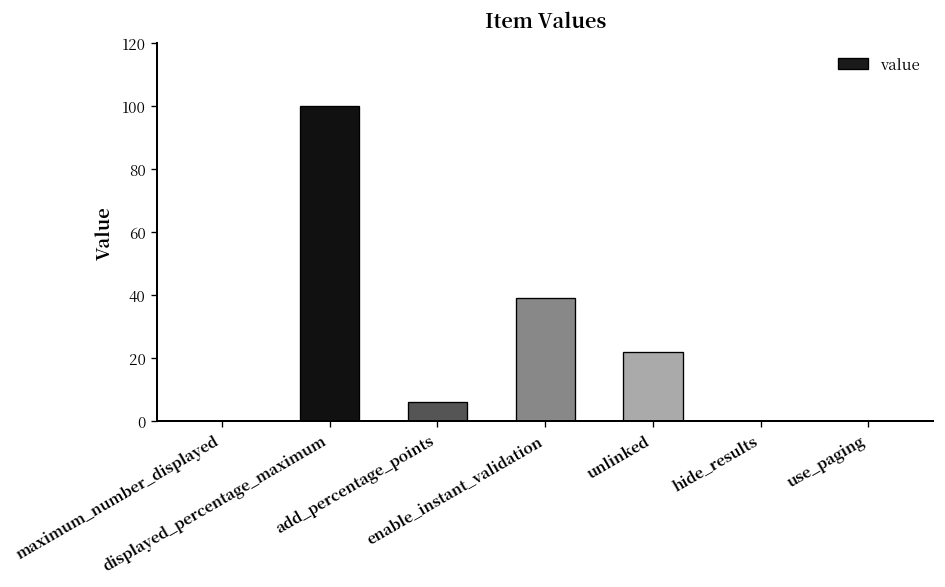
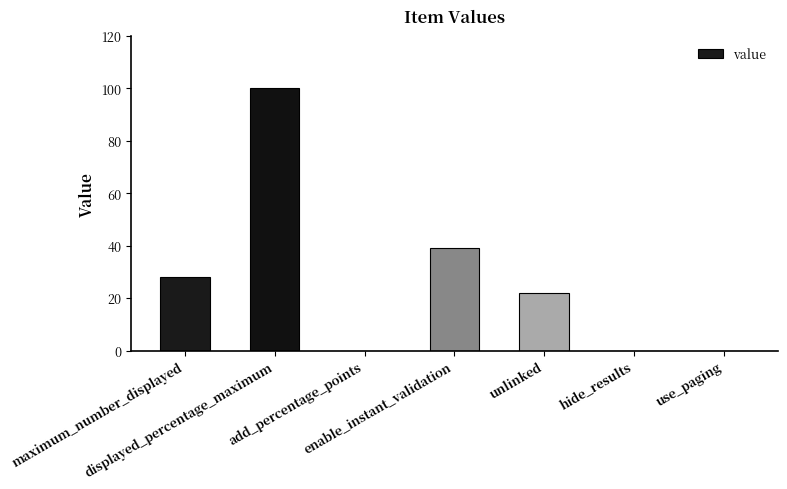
  {
-   "maximum_number_displayed": 0,
+   "maximum_number_displayed": 28,
    "displayed_percentage_maximum": 100,
-   "add_percentage_points": 6,
+   "add_percentage_points": 0,
    "enable_instant_validation": 39,
    "unlinked": 22,
    "hide_results": 0,
    "use_paging": 0
  }
